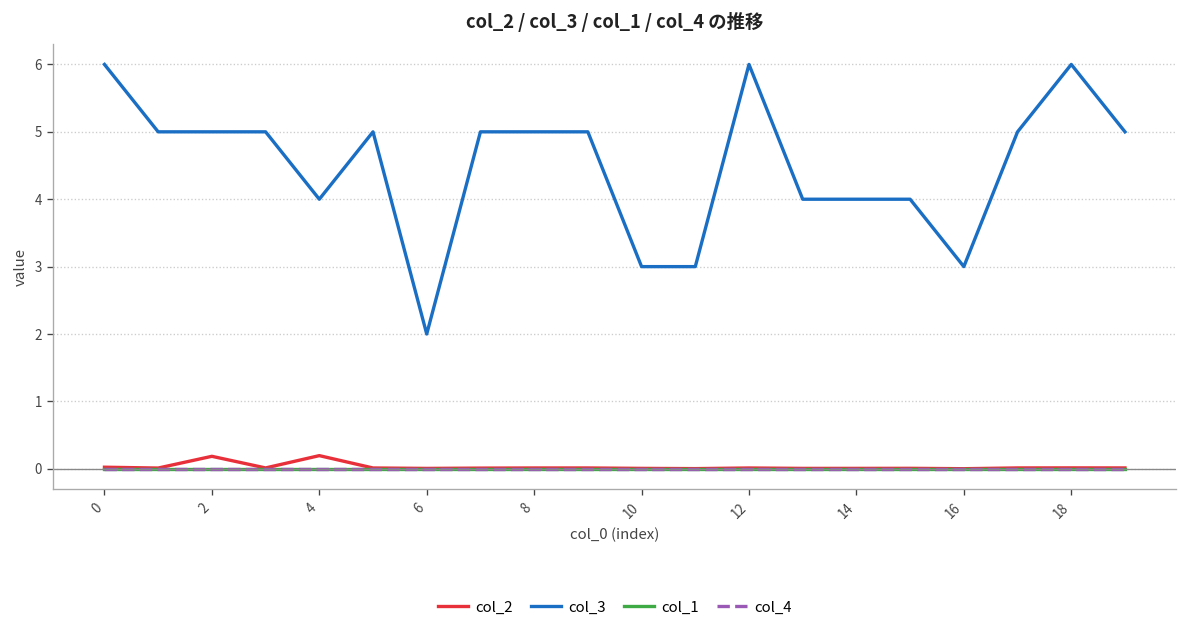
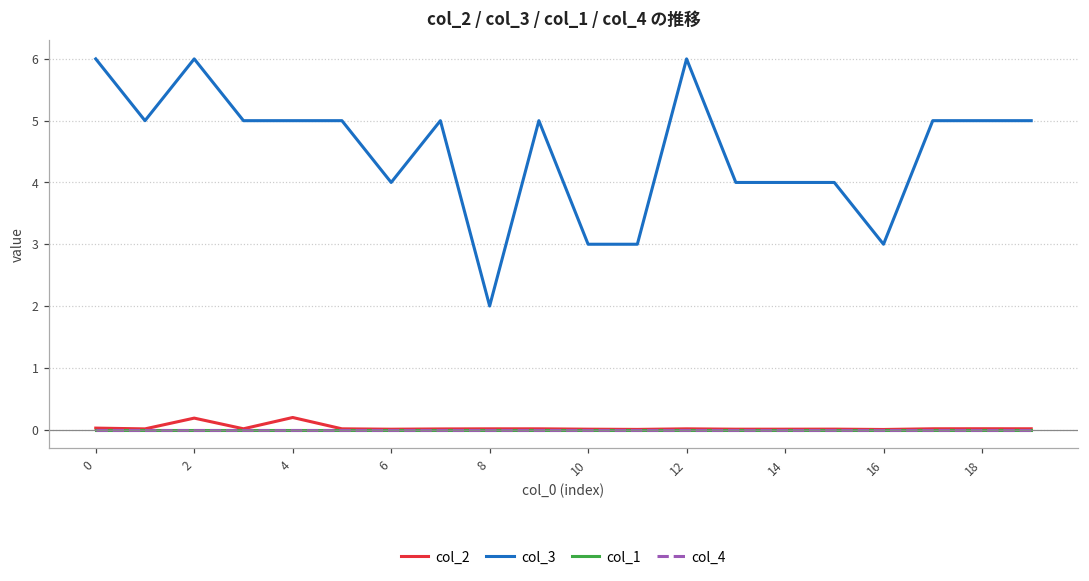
  {
    "col_2": {
      "2": 0.2,
      "4": 0.2
    },
    "col_3": {
      "0": 6,
-     "2": 5,
-     "4": 4,
-     "6": 2,
-     "8": 5,
+     "2": 6,
+     "4": 5,
+     "6": 4,
+     "8": 2,
      "10": 3,
      "12": 6,
      "14": 4,
      "16": 3,
-     "18": 6
+     "18": 5
    },
    "col_4": {
      "2": 0,
      "4": 0
    }
  }
